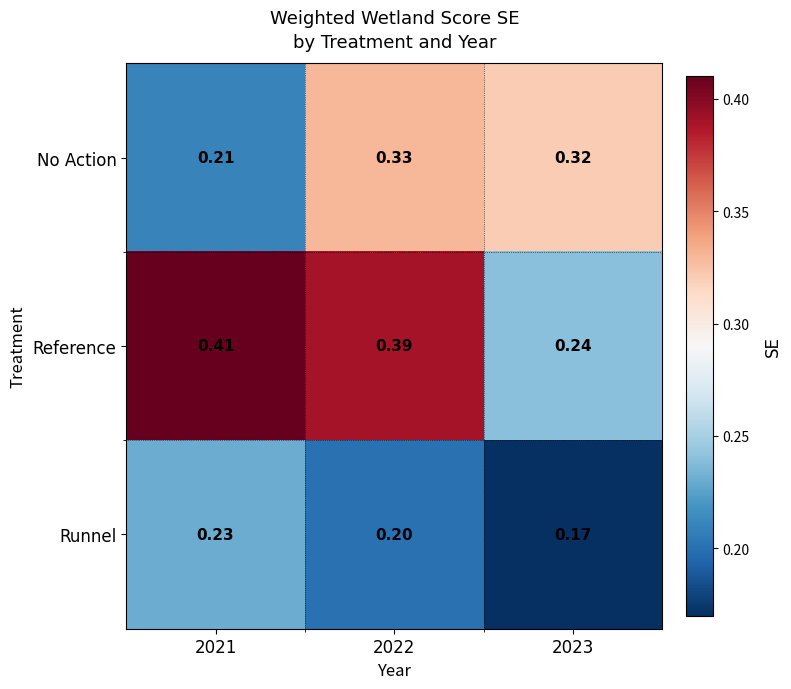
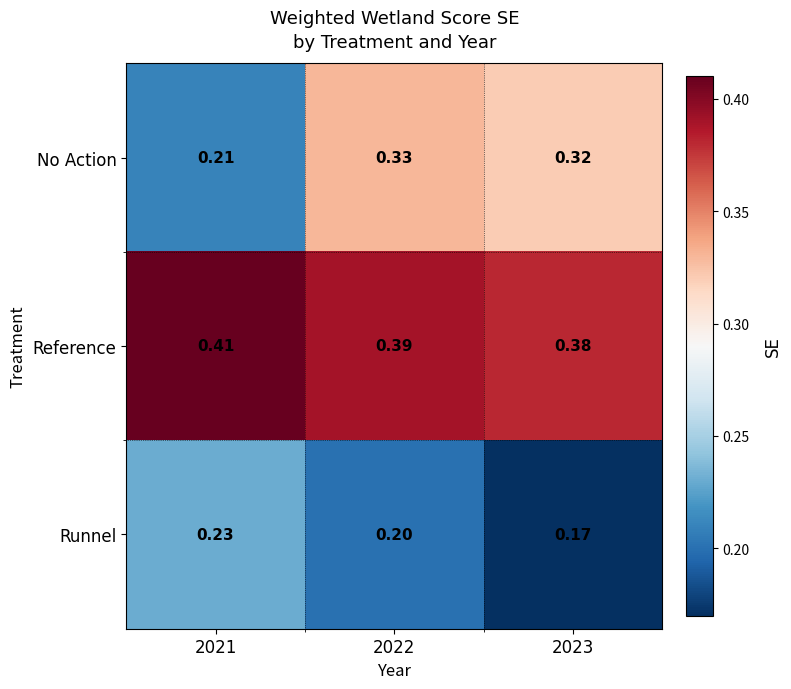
  {
    "No Action": {
      "2021": 0.21,
      "2022": 0.33,
      "2023": 0.32
    },
    "Reference": {
      "2021": 0.41,
      "2022": 0.39,
-     "2023": 0.24
+     "2023": 0.38
    },
    "Runnel": {
      "2021": 0.23,
      "2022": 0.20,
      "2023": 0.17
    }
  }
